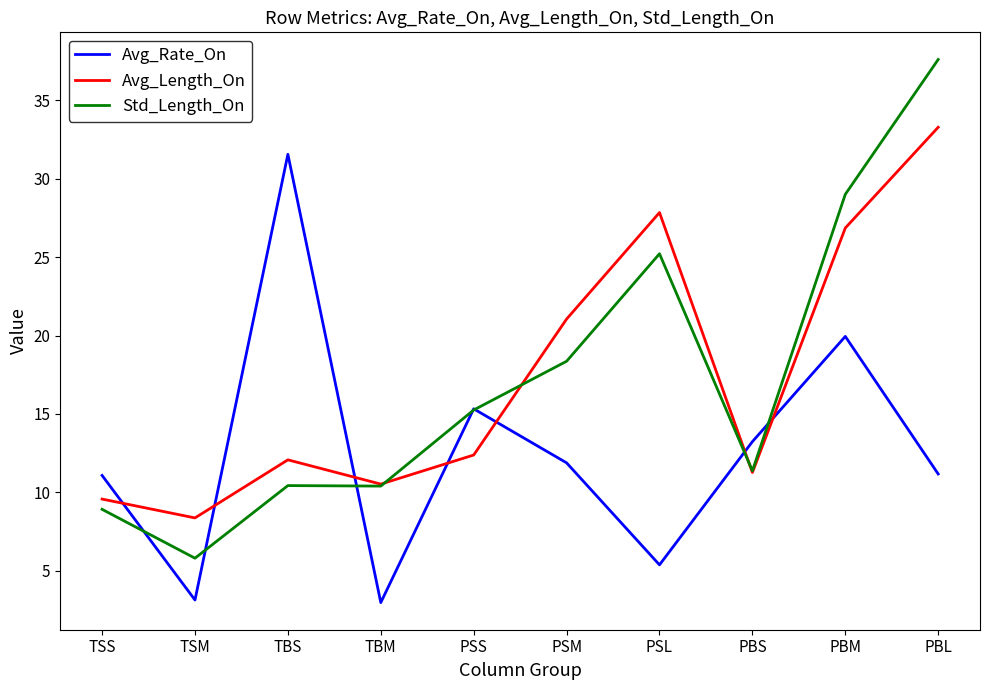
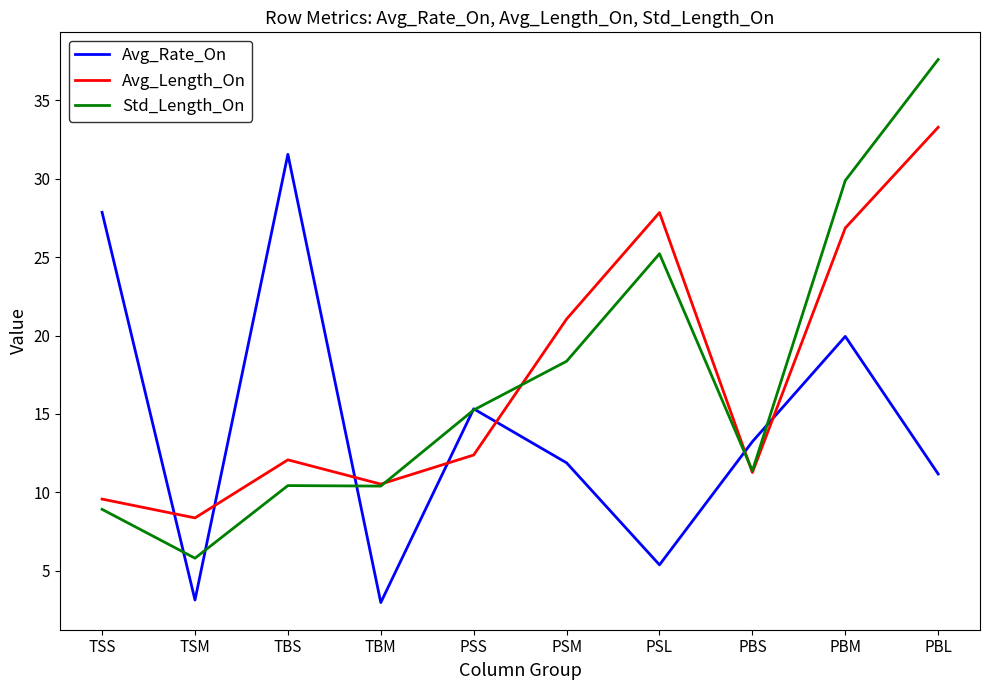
  {
    "Avg_Rate_On": {
-     "TSS": 11.1,
+     "TSS": 27.9,
      "TSM": 3.1,
      "TBS": 31.6,
      "TBM": 3.0,
      "PSM": 11.9,
      "PSL": 5.4,
      "PBS": 13.2,
      "PBM": 19.9,
      "PBL": 11.2
    },
    "Avg_Length_On": {
      "TSS": 9.6,
      "TSM": 8.4,
      "TBS": 12.1,
      "PSS": 12.4,
      "PSM": 21.1,
      "PSL": 27.8,
      "PBM": 26.9,
      "PBL": 33.3
    },
    "Std_Length_On": {
      "TSS": 8.9,
      "TSM": 5.8,
      "TBS": 10.4,
      "PSM": 18.4,
      "PSL": 25.2,
-     "PBM": 29.0,
+     "PBM": 29.9,
      "PBL": 37.6
    }
  }
